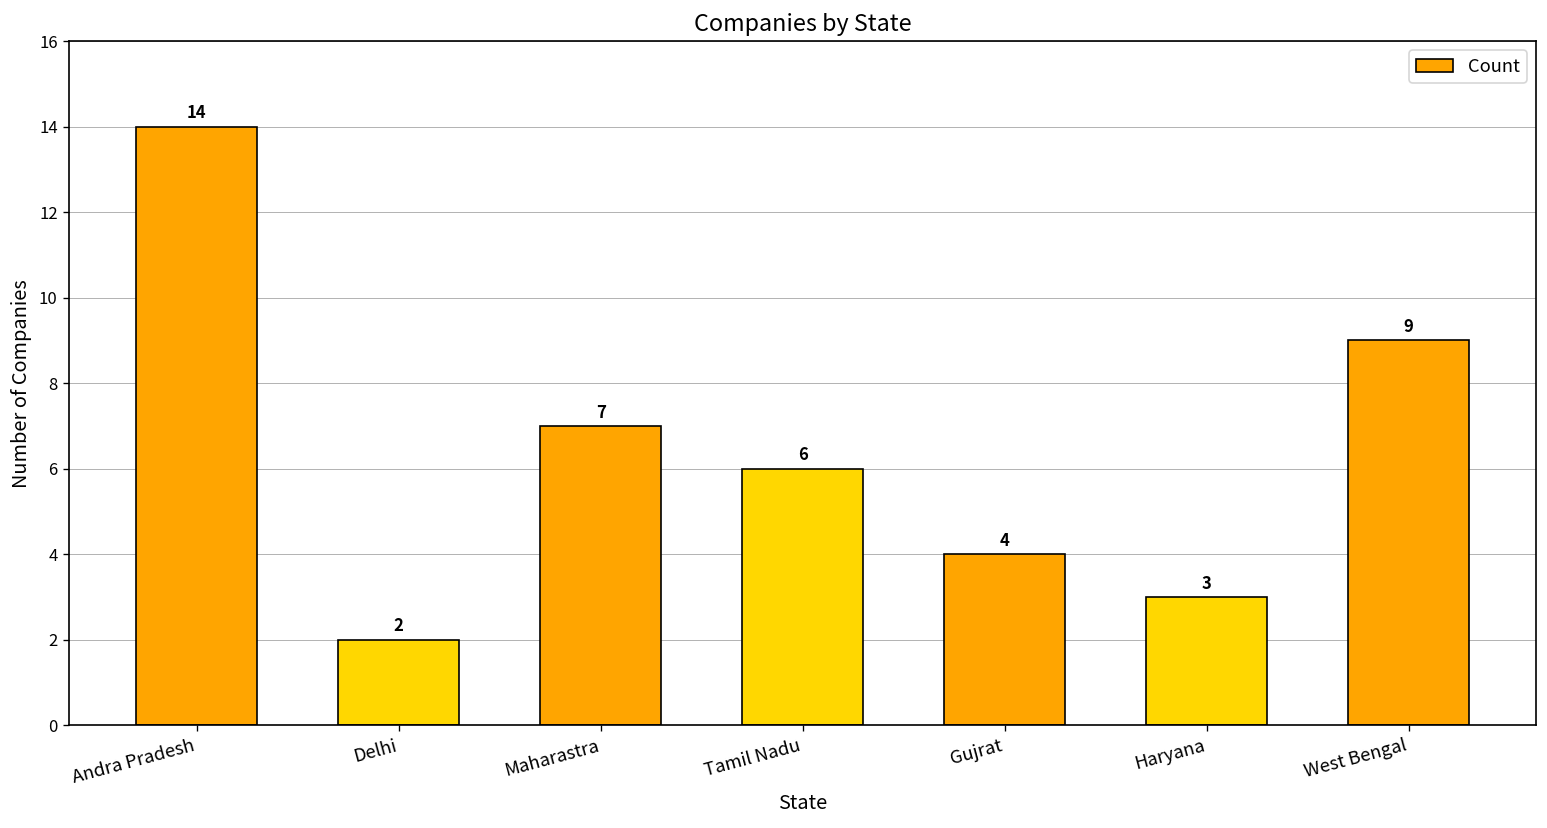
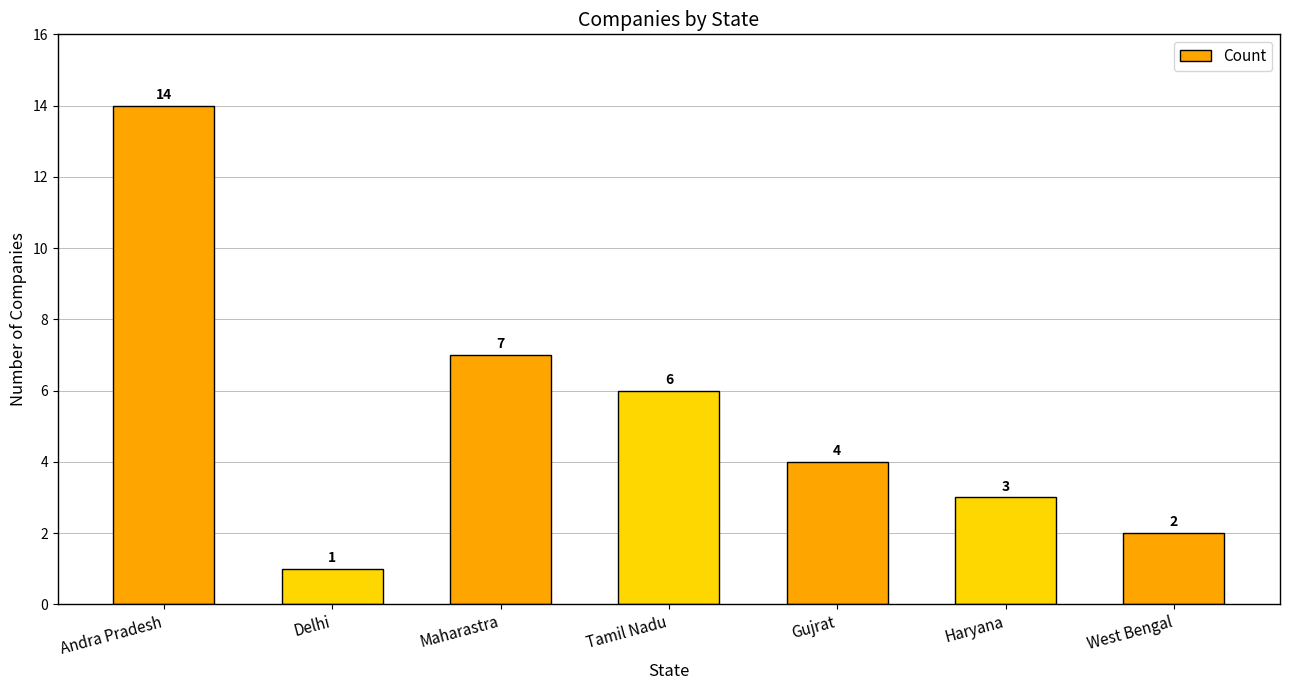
  {
    "Andra Pradesh": 14,
-   "Delhi": 2,
+   "Delhi": 1,
    "Maharastra": 7,
    "Tamil Nadu": 6,
    "Gujrat": 4,
    "Haryana": 3,
-   "West Bengal": 9
+   "West Bengal": 2
  }
